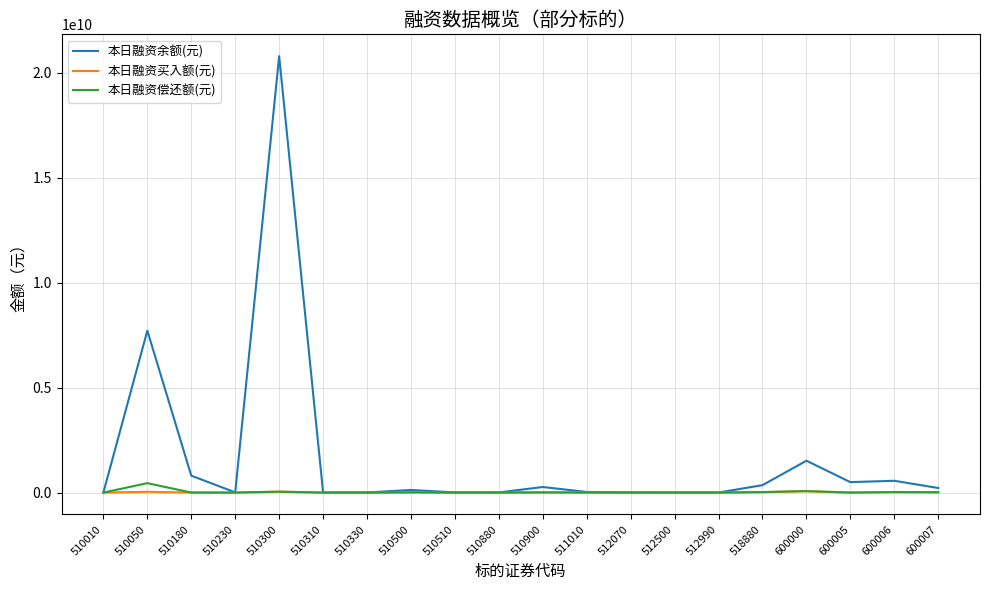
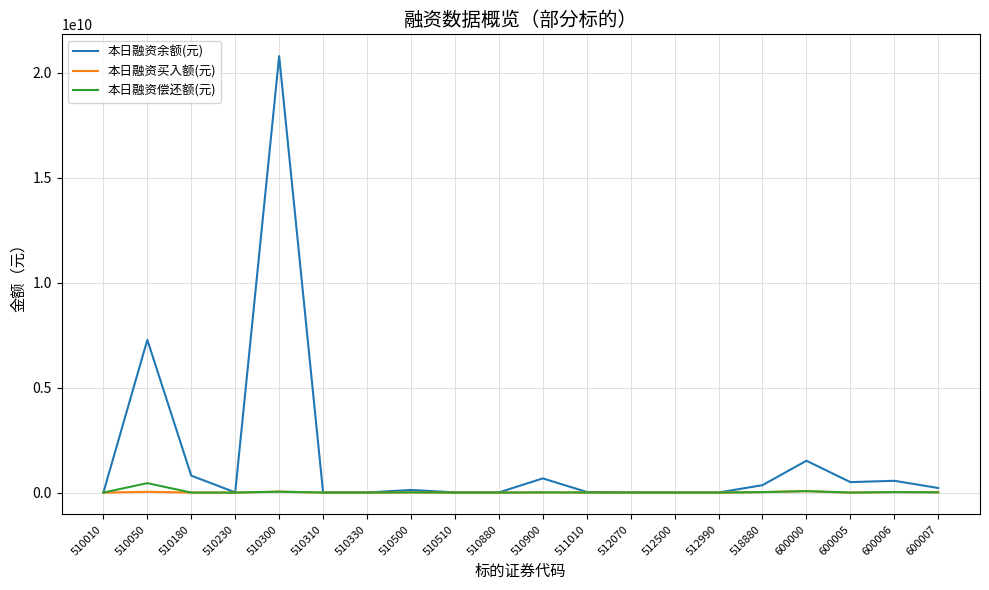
  {
    "本日融资余额(元)": {
-     "510050": 7700000000,
+     "510050": 7300000000,
      "510180": 800000000,
      "510300": 20800000000,
-     "510900": 300000000,
+     "510900": 700000000,
      "518880": 400000000,
      "600000": 1500000000,
      "600005": 500000000,
      "600006": 600000000,
      "600007": 200000000
    },
    "本日融资买入额(元)": {
      "510050": 0
    },
    "本日融资偿还额(元)": {
      "510050": 400000000
    }
  }
